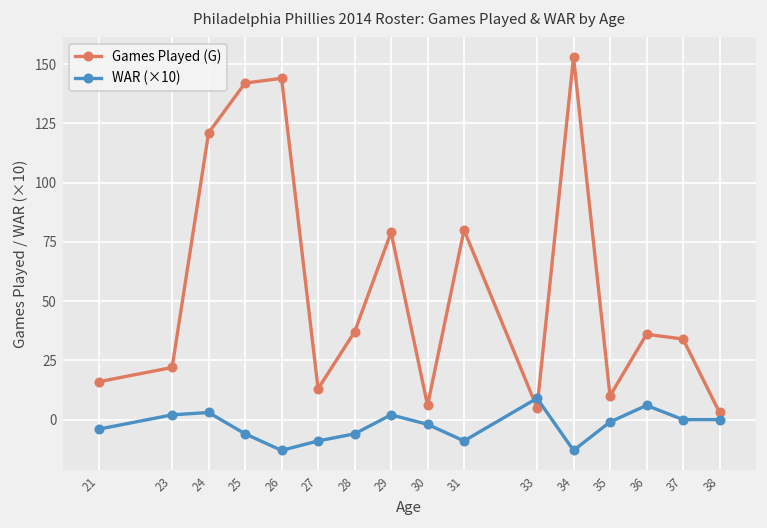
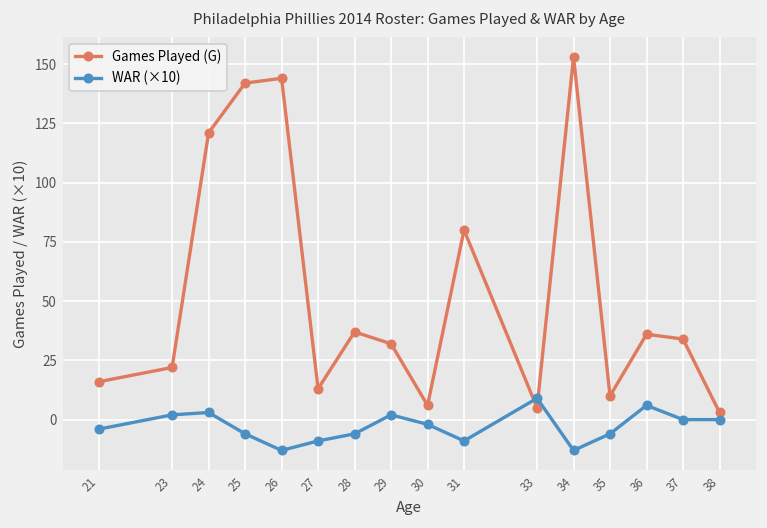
  {
    "Games Played (G)": {
      "21": 16,
      "23": 22,
      "24": 121,
      "25": 142,
      "26": 144,
      "27": 13,
      "28": 37,
-     "29": 79,
+     "29": 32,
      "30": 6,
      "31": 80,
      "33": 5,
      "34": 153,
      "35": 10,
      "36": 36,
      "37": 34,
      "38": 3
    },
    "WAR (×10)": {
      "21": -4,
      "23": 2,
      "24": 3,
      "25": -6,
      "26": -13,
      "27": -9,
      "28": -6,
      "29": 2,
      "30": -2,
      "31": -9,
      "33": 9,
      "34": -13,
-     "35": -1,
+     "35": -6,
      "36": 6,
      "37": 0,
      "38": 0
    }
  }
